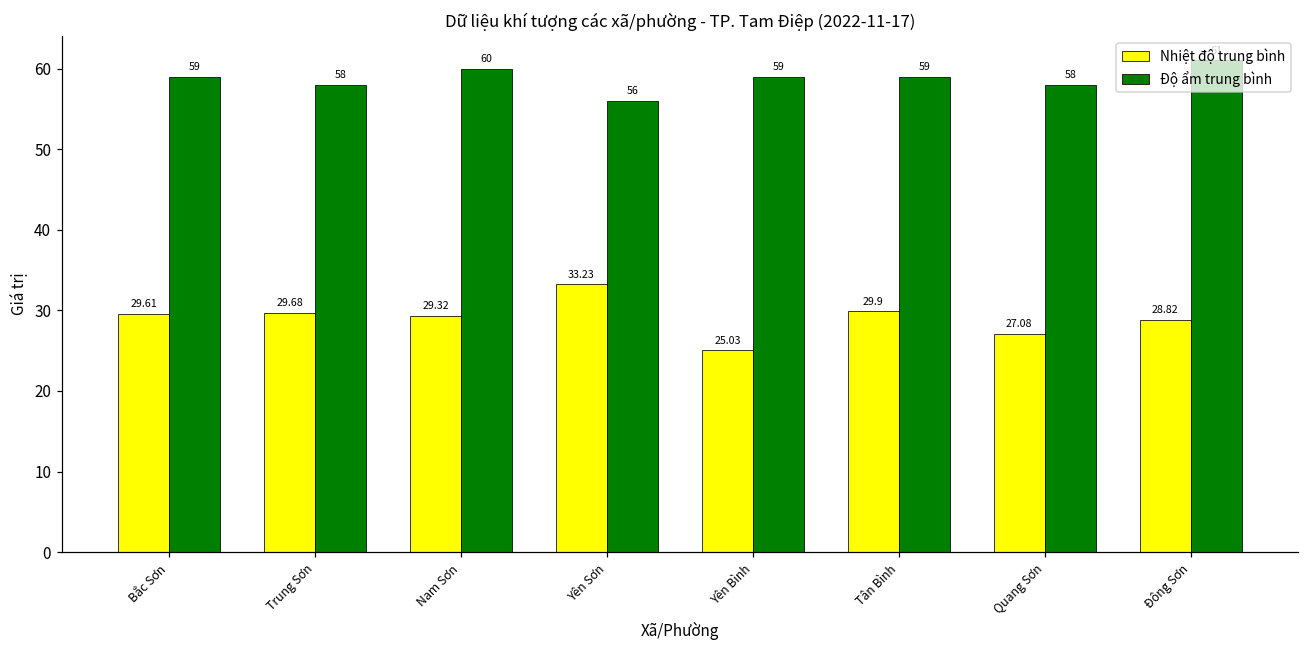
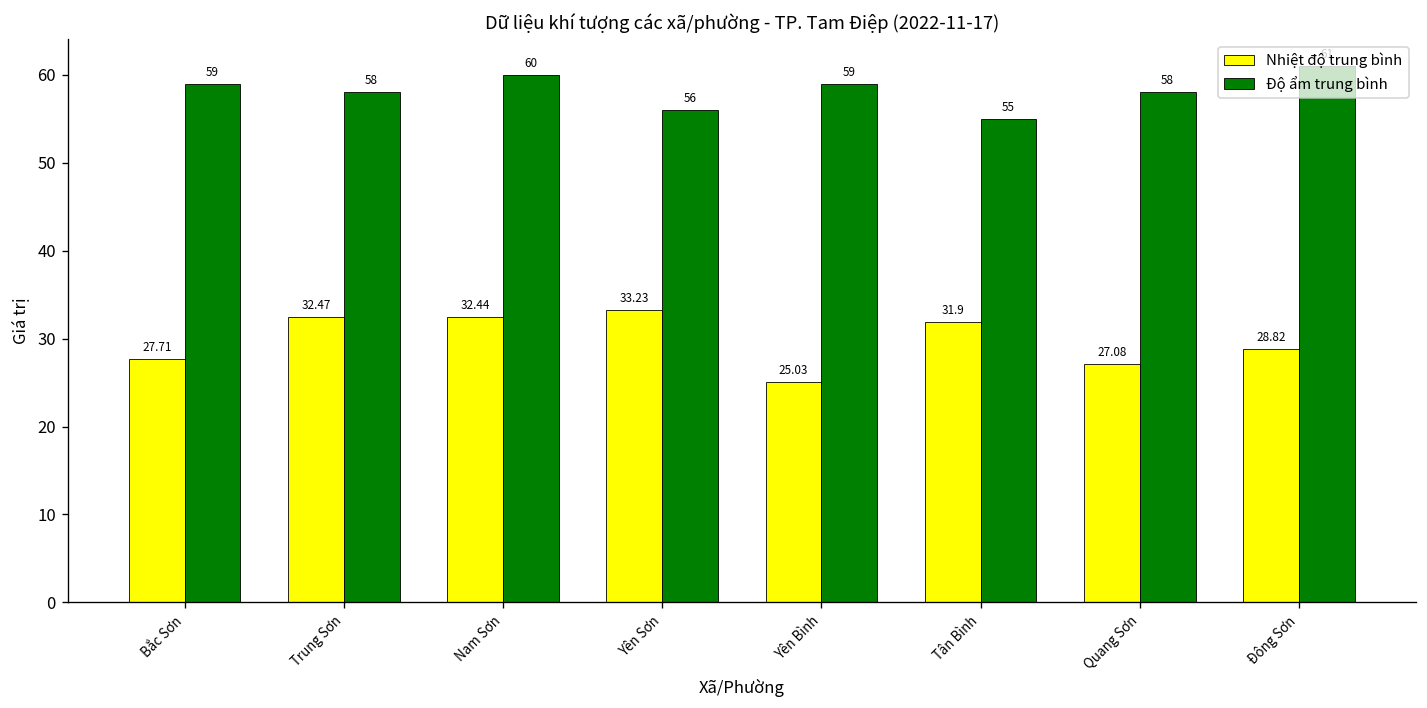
  {
    "Nhiệt độ trung bình": {
-     "Bắc Sơn": 29.61,
-     "Trung Sơn": 29.68,
-     "Nam Sơn": 29.32,
+     "Bắc Sơn": 27.71,
+     "Trung Sơn": 32.47,
+     "Nam Sơn": 32.44,
      "Yên Sơn": 33.23,
      "Yên Bình": 25.03,
-     "Tân Bình": 29.9,
+     "Tân Bình": 31.9,
      "Quang Sơn": 27.08,
      "Đông Sơn": 28.82
    },
    "Độ ẩm trung bình": {
      "Bắc Sơn": 59,
      "Trung Sơn": 58,
      "Nam Sơn": 60,
      "Yên Sơn": 56,
      "Yên Bình": 59,
-     "Tân Bình": 59,
+     "Tân Bình": 55,
      "Quang Sơn": 58
    }
  }
